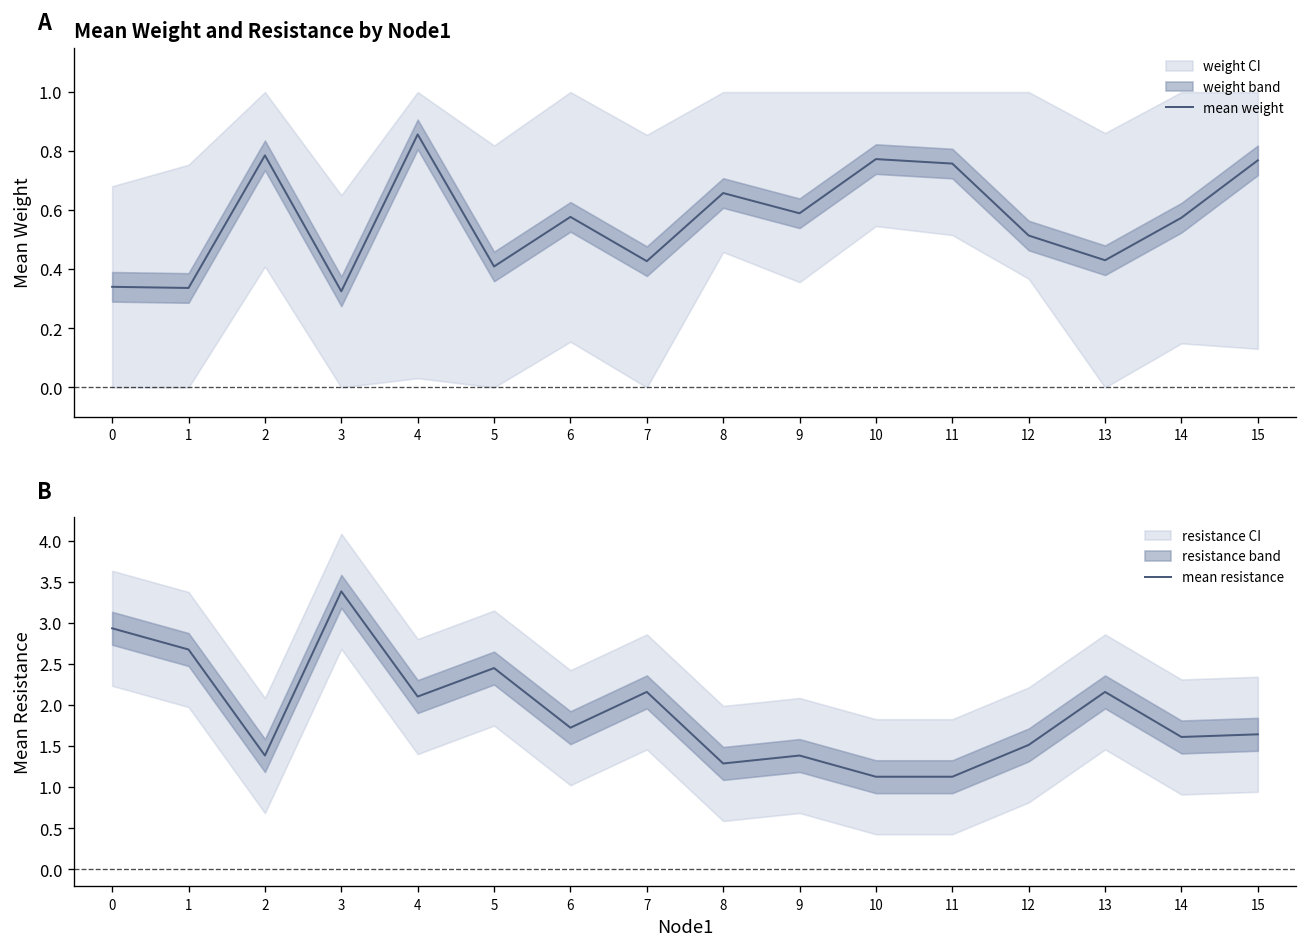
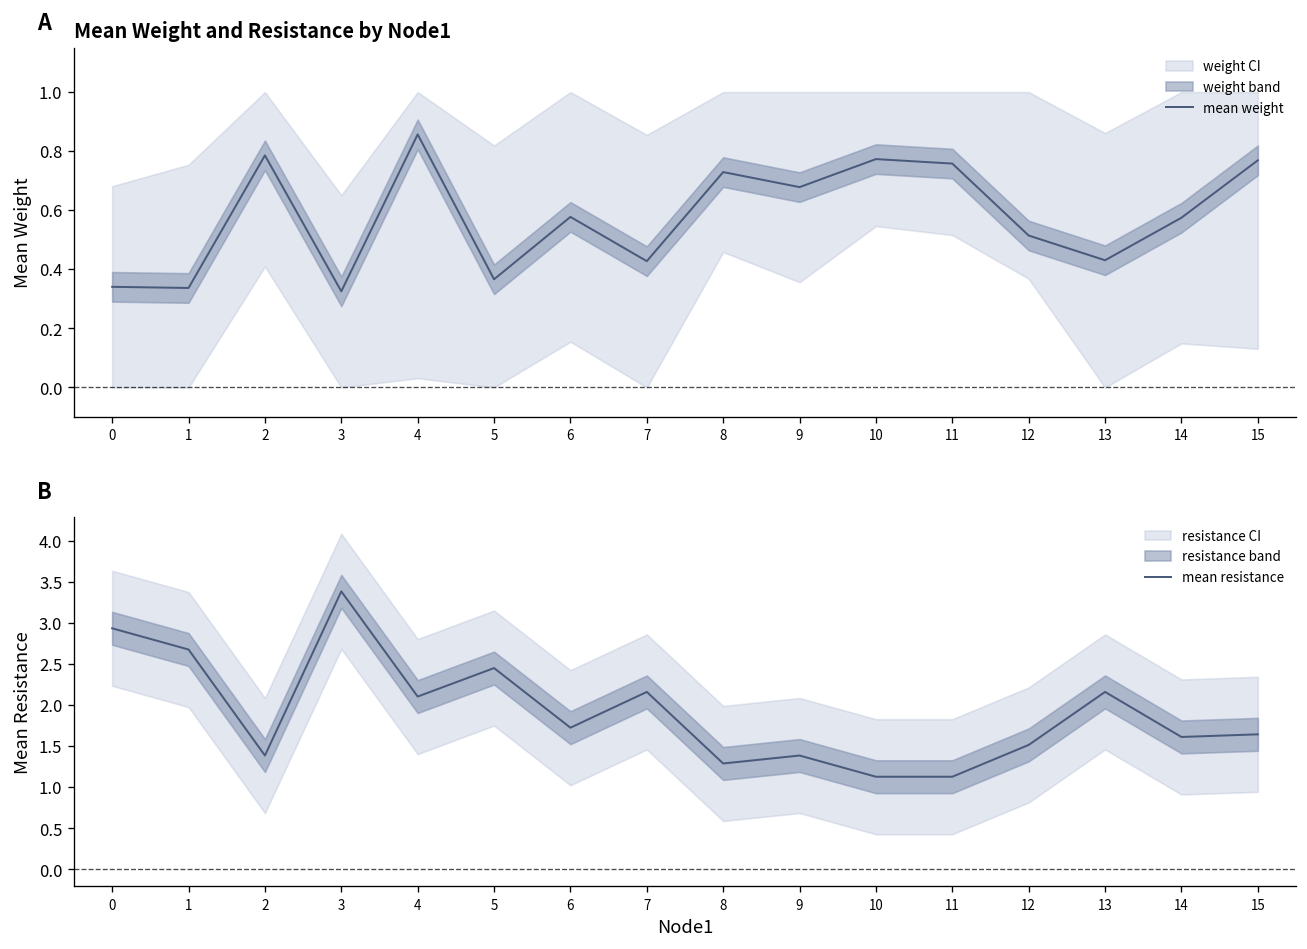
  {
    "Mean Weight and Resistance by Node1": {
      "mean weight": {
        "0": 0.34,
        "1": 0.34,
        "2": 0.79,
        "3": 0.33,
        "4": 0.86,
-       "5": 0.41,
+       "5": 0.37,
        "6": 0.58,
        "7": 0.43,
-       "8": 0.66,
-       "9": 0.59,
+       "8": 0.73,
+       "9": 0.68,
        "10": 0.77,
        "11": 0.76,
        "12": 0.51,
        "13": 0.43,
        "14": 0.57,
        "15": 0.77
      }
    }
  }
